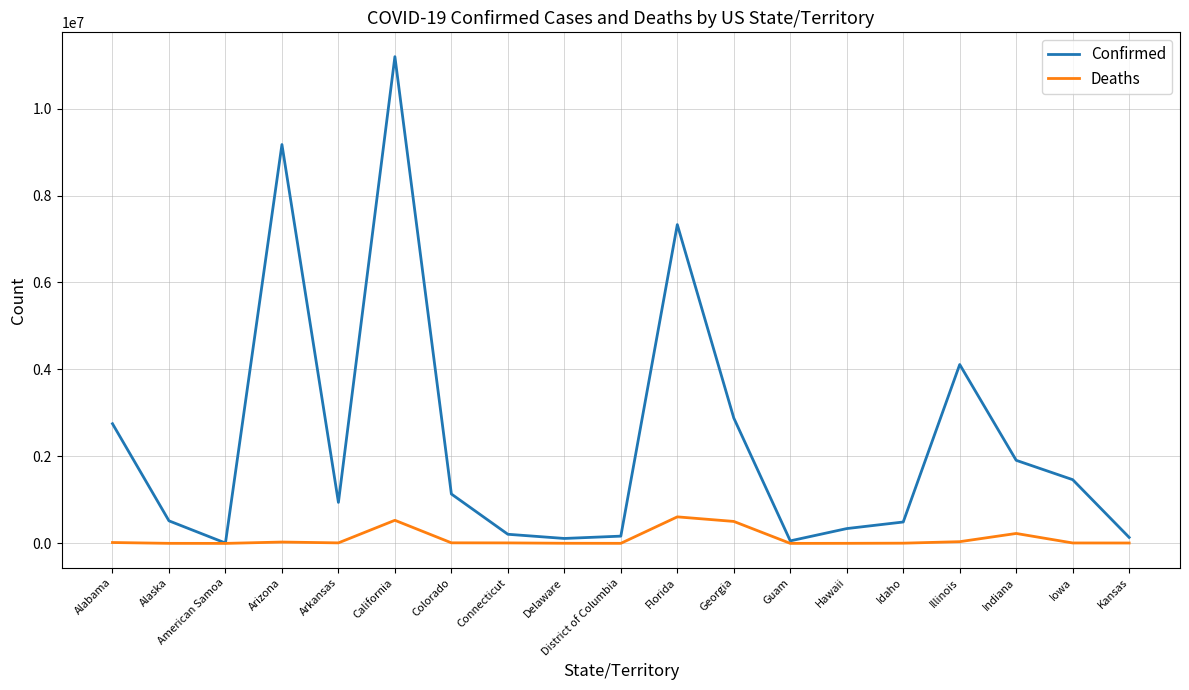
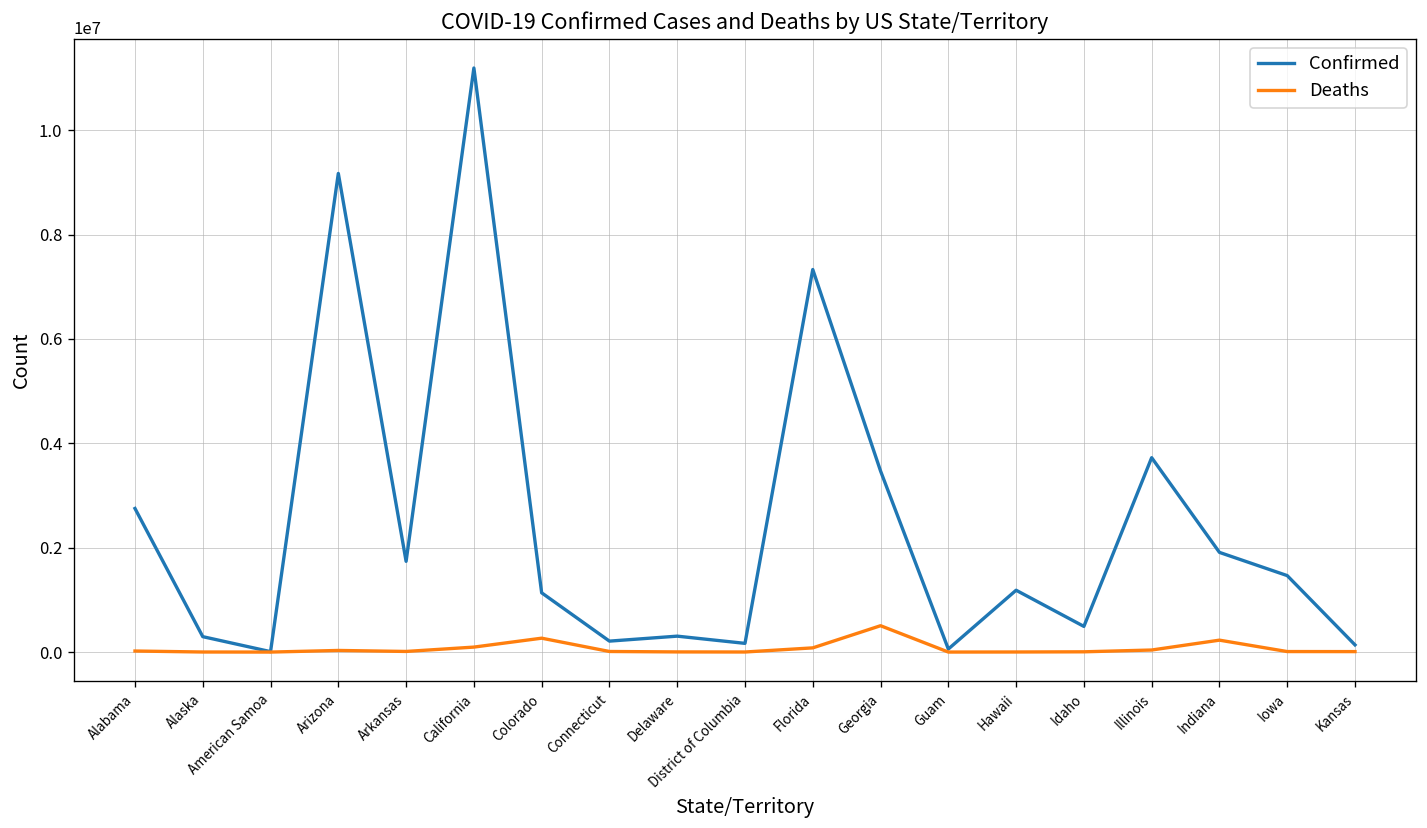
  {
    "Confirmed": {
      "Alabama": 2800000,
-     "Alaska": 500000,
+     "Alaska": 300000,
      "Arizona": 9200000,
-     "Arkansas": 900000,
+     "Arkansas": 1700000,
      "California": 11200000,
      "Colorado": 1100000,
      "Connecticut": 200000,
-     "Delaware": 100000,
+     "Delaware": 300000,
      "District of Columbia": 200000,
      "Florida": 7300000,
-     "Georgia": 2900000,
-     "Hawaii": 300000,
+     "Georgia": 3500000,
+     "Hawaii": 1200000,
      "Idaho": 500000,
-     "Illinois": 4100000,
+     "Illinois": 3700000,
      "Indiana": 1900000,
      "Iowa": 1500000,
      "Kansas": 100000
    },
    "Deaths": {
      "Alabama": 0,
      "Alaska": 0,
      "Arizona": 0,
      "Arkansas": 0,
-     "California": 500000,
-     "Colorado": 0,
+     "California": 100000,
+     "Colorado": 300000,
      "Connecticut": 0,
      "Delaware": 0,
      "District of Columbia": 0,
-     "Florida": 600000,
+     "Florida": 100000,
      "Georgia": 500000,
      "Hawaii": 0,
      "Idaho": 0,
      "Illinois": 0,
      "Indiana": 200000,
      "Iowa": 0,
      "Kansas": 0
    }
  }
